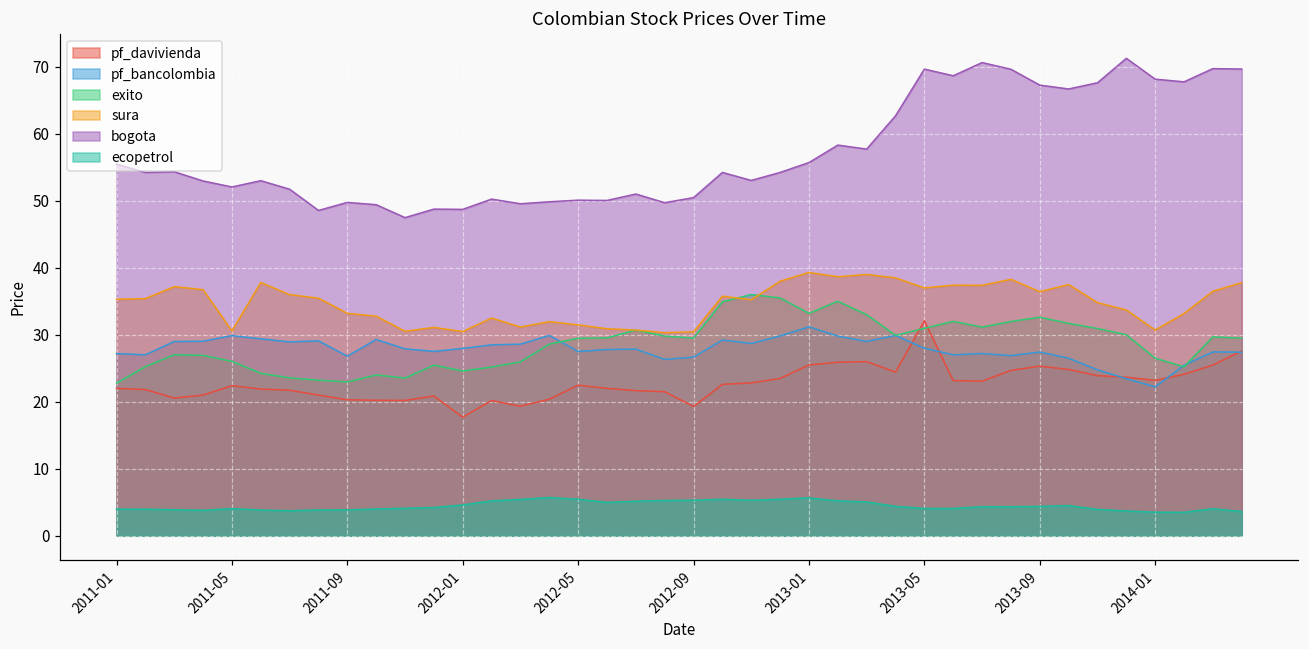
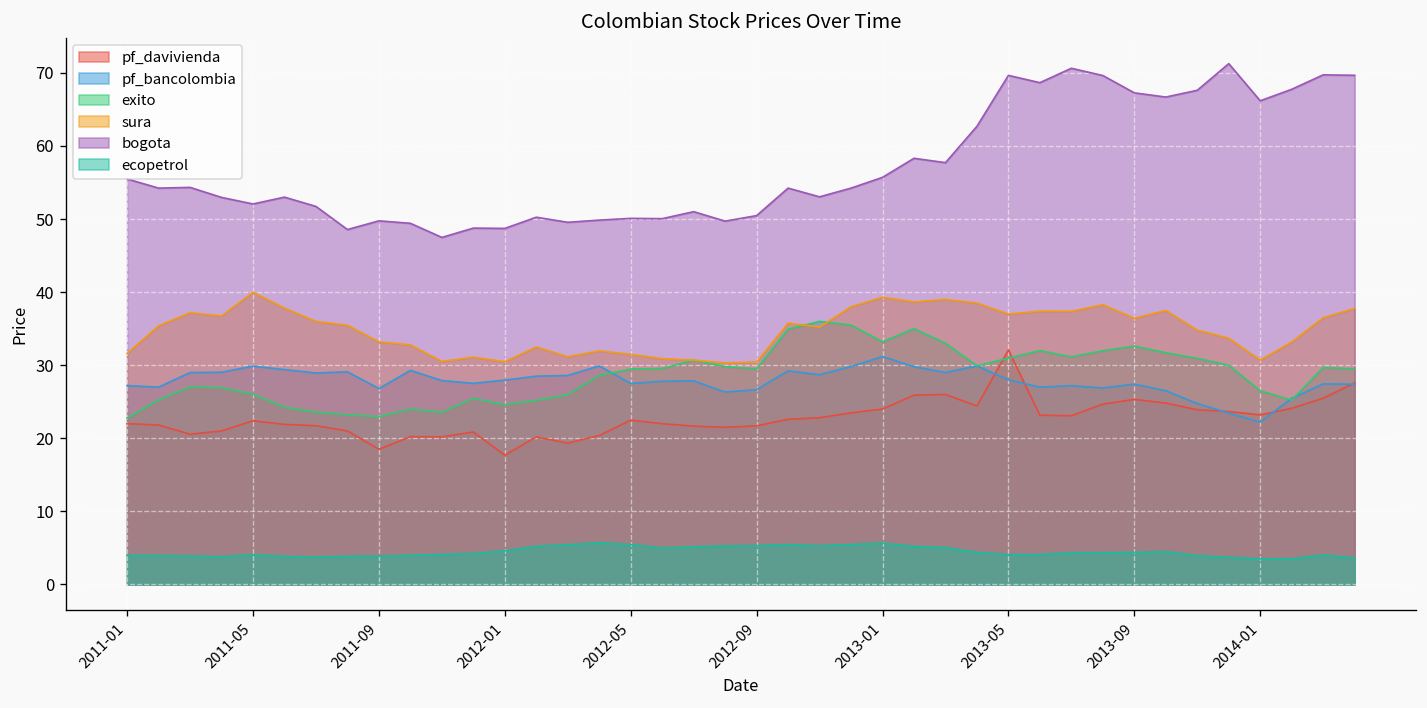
  {
    "pf_davivienda": {
      "2011-01": 22,
      "2011-05": 22,
-     "2011-09": 20,
+     "2011-09": 19,
      "2012-01": 18,
      "2012-05": 22,
-     "2012-09": 19,
-     "2013-01": 26,
+     "2012-09": 22,
+     "2013-01": 24,
      "2013-05": 32,
      "2013-09": 25,
      "2014-01": 23
    },
    "sura": {
-     "2011-01": 35,
-     "2011-05": 31,
+     "2011-01": 32,
+     "2011-05": 40,
      "2011-09": 33,
      "2012-01": 30,
      "2012-05": 31,
      "2012-09": 30,
      "2013-01": 39,
      "2013-05": 37,
      "2013-09": 36,
      "2014-01": 31
    },
    "bogota": {
      "2011-05": 52,
      "2011-09": 50,
      "2012-01": 49,
      "2012-05": 50,
      "2012-09": 50,
      "2013-01": 56,
      "2013-05": 70,
      "2013-09": 67,
-     "2014-01": 68
+     "2014-01": 66
    }
  }
